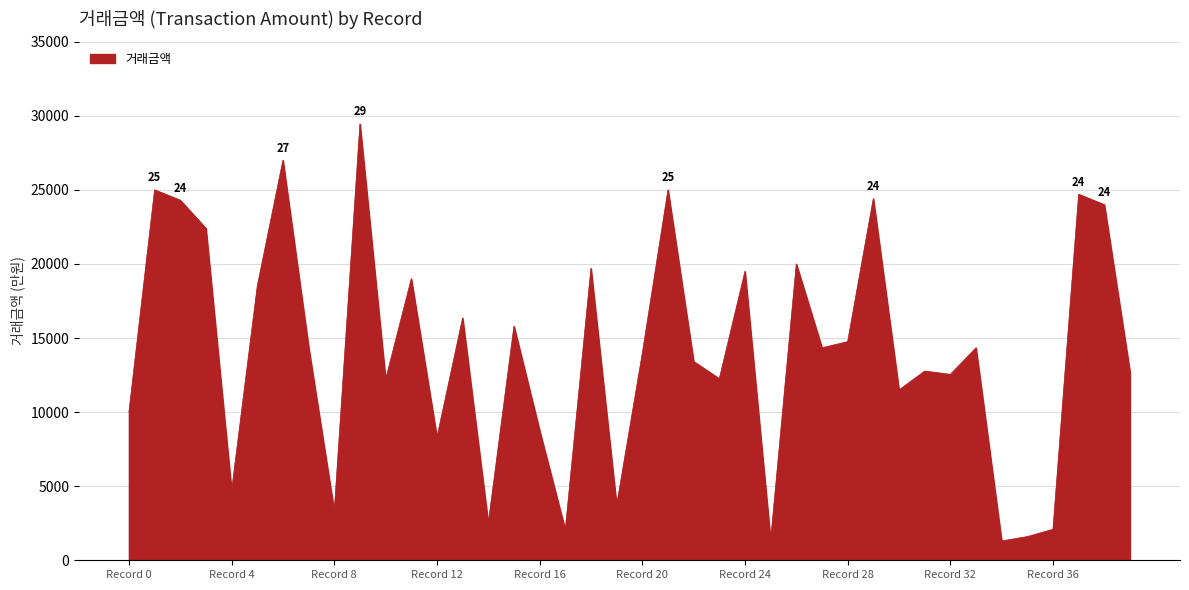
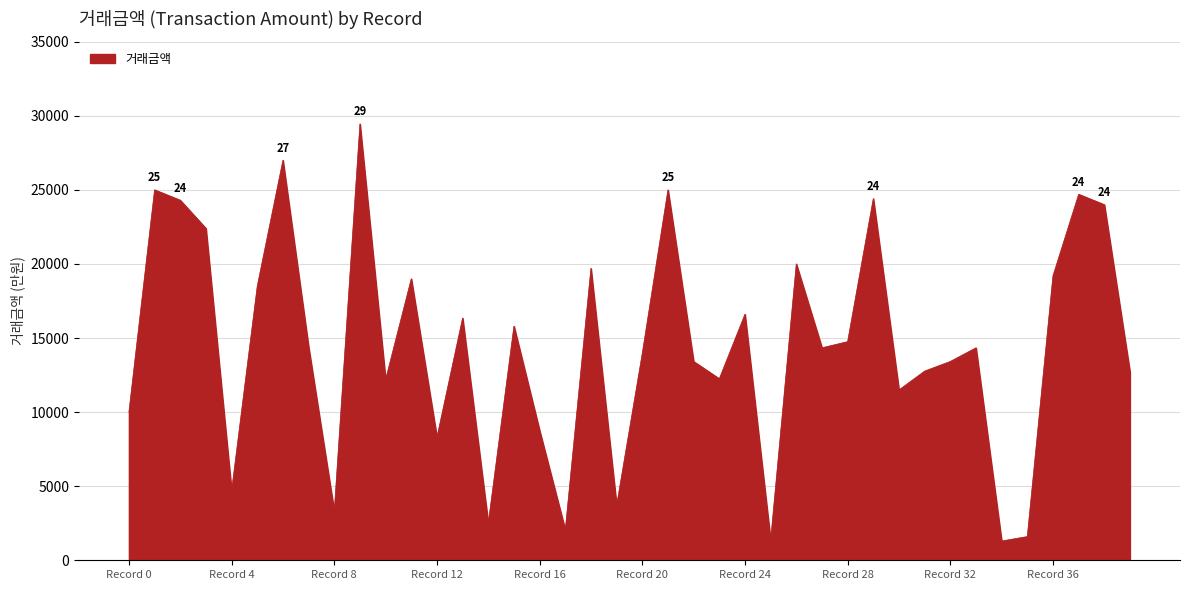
  {
    "Record 0": 10000,
    "Record 4": 4700,
    "Record 8": 3300,
    "Record 12": 8300,
    "Record 16": 8800,
    "Record 20": 14000,
-   "Record 24": 19500,
+   "Record 24": 16600,
    "Record 28": 14800,
-   "Record 32": 12500,
-   "Record 36": 2100
+   "Record 32": 13400,
+   "Record 36": 19200
  }
